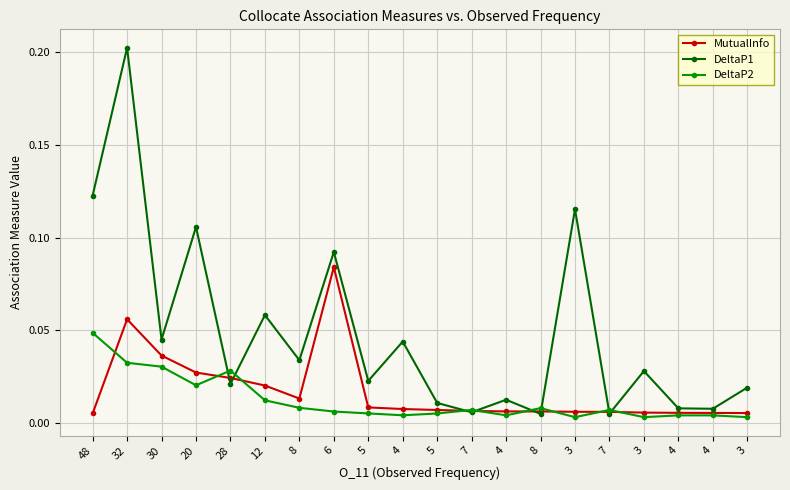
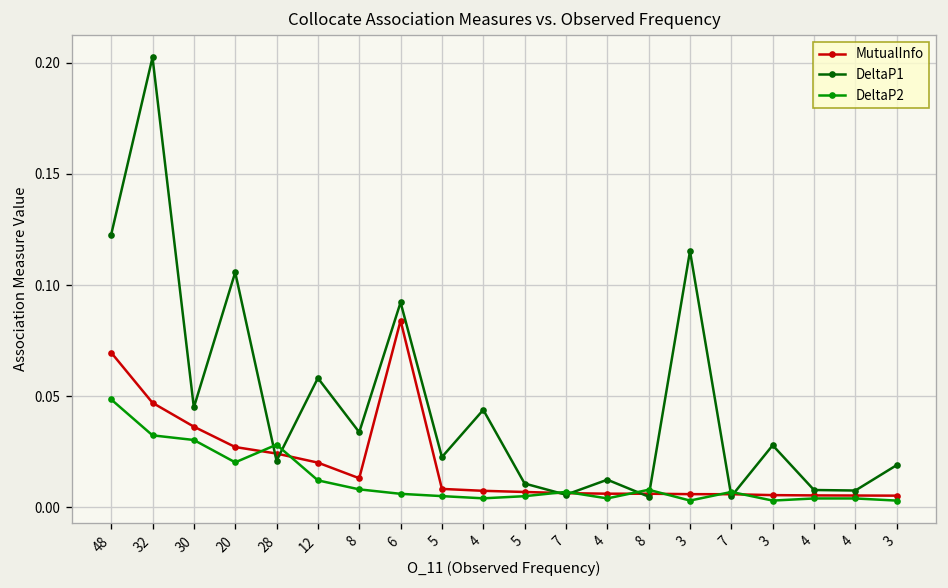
  {
    "MutualInfo": {
-     "48": 0.005,
-     "32": 0.056,
+     "48": 0.070,
+     "32": 0.047,
      "30": 0.036,
      "20": 0.027,
      "28": 0.024,
      "12": 0.020,
      "6": 0.084
    }
  }
